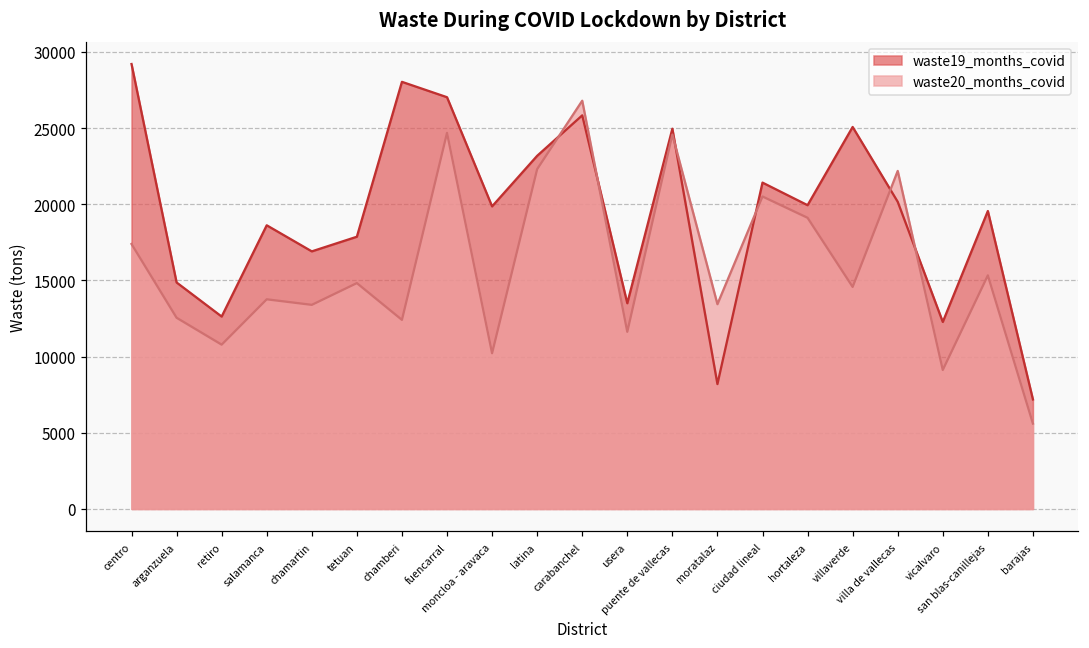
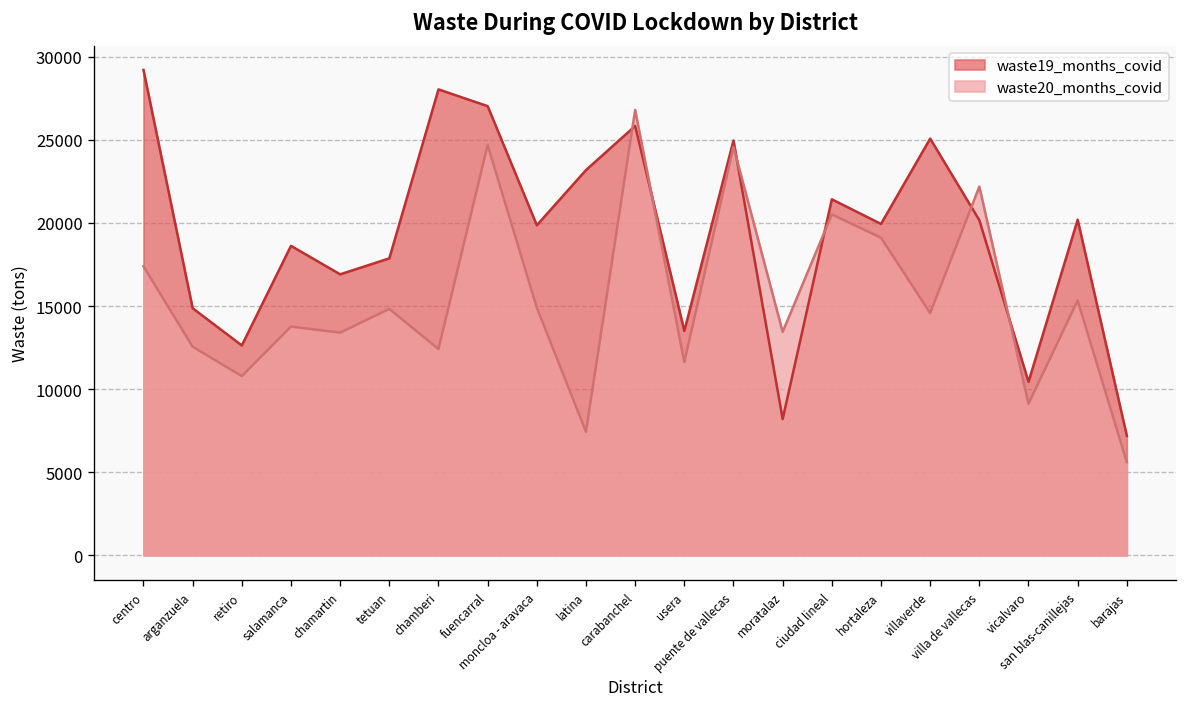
  {
    "waste19_months_covid": {
      "centro": 29200,
      "arganzuela": 14900,
      "retiro": 12600,
      "salamanca": 18600,
      "chamartin": 16900,
      "tetuan": 17900,
      "chamberi": 28000,
      "fuencarral": 27000,
      "moncloa - aravaca": 19900,
      "latina": 23200,
      "carabanchel": 25800,
      "usera": 13500,
      "puente de vallecas": 25000,
      "moratalaz": 8200,
      "ciudad lineal": 21400,
      "hortaleza": 19900,
      "villaverde": 25100,
      "villa de vallecas": 20200,
-     "vicalvaro": 12300,
-     "san blas-canillejas": 19600,
+     "vicalvaro": 10400,
+     "san blas-canillejas": 20200,
      "barajas": 7200
    },
    "waste20_months_covid": {
      "centro": 17400,
      "arganzuela": 12600,
      "retiro": 10800,
      "salamanca": 13800,
      "chamartin": 13400,
      "tetuan": 14800,
      "chamberi": 12400,
      "fuencarral": 24700,
-     "moncloa - aravaca": 10200,
-     "latina": 22300,
+     "moncloa - aravaca": 14900,
+     "latina": 7400,
      "carabanchel": 26800,
      "usera": 11600,
      "puente de vallecas": 24600,
      "moratalaz": 13400,
      "ciudad lineal": 20500,
      "hortaleza": 19100,
      "villaverde": 14600,
      "villa de vallecas": 22200,
      "vicalvaro": 9100,
      "san blas-canillejas": 15300,
      "barajas": 5600
    }
  }
